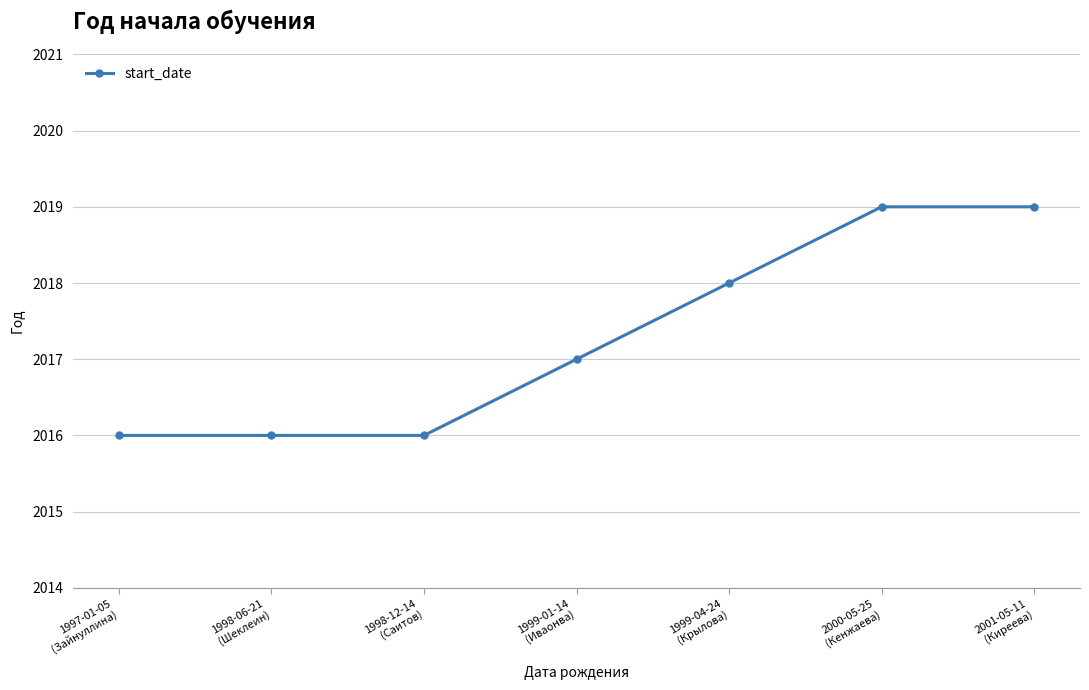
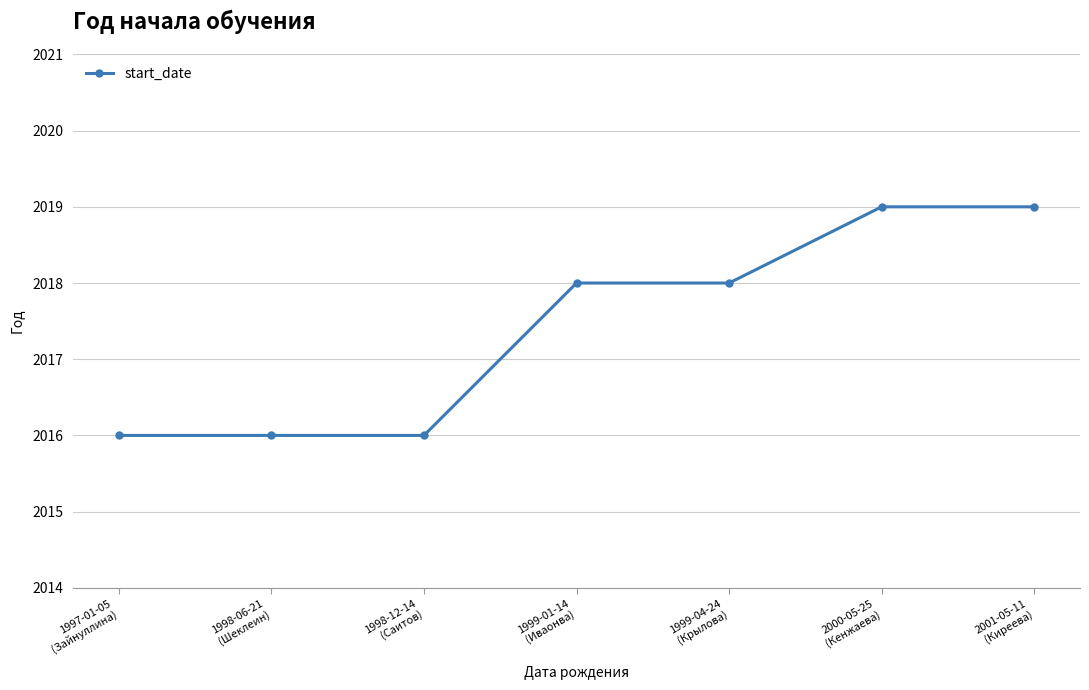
  {
    "1997-01-05 (Зайнуллина)": 2016,
    "1998-06-21 (Шеклеин)": 2016,
    "1998-12-14 (Саитов)": 2016,
-   "1999-01-14 (Иваонва)": 2017,
+   "1999-01-14 (Иваонва)": 2018,
    "1999-04-24 (Крылова)": 2018,
    "2000-05-25 (Кенжаева)": 2019,
    "2001-05-11 (Киреева)": 2019
  }
